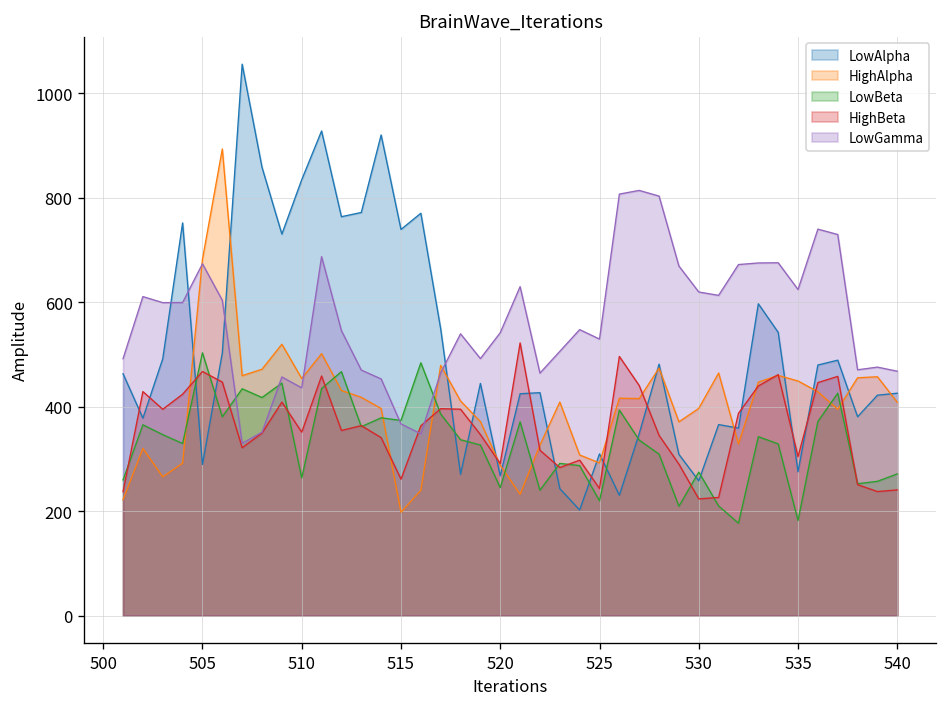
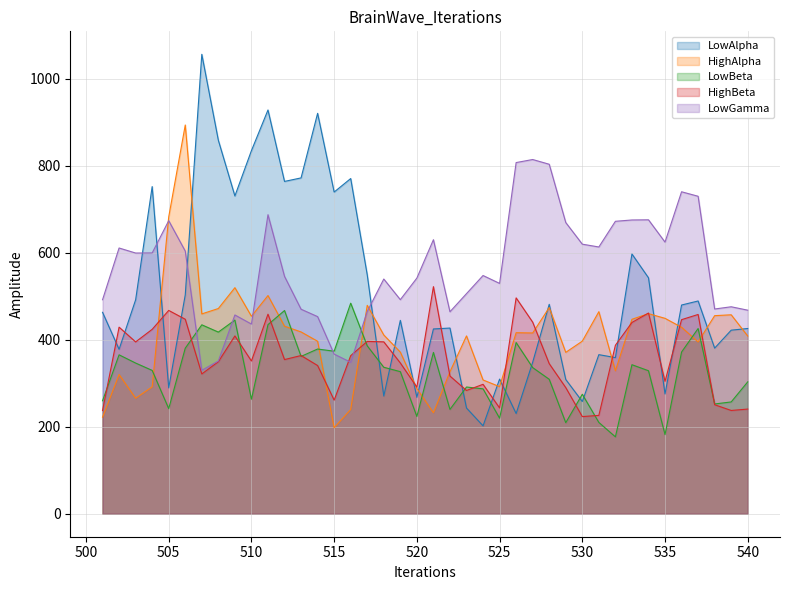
  {
    "LowBeta": {
-     "505": 500,
+     "505": 240,
      "510": 260,
      "515": 370,
-     "520": 240,
+     "520": 220,
      "525": 220,
      "530": 270,
      "535": 180,
-     "540": 270
+     "540": 300
    }
  }
